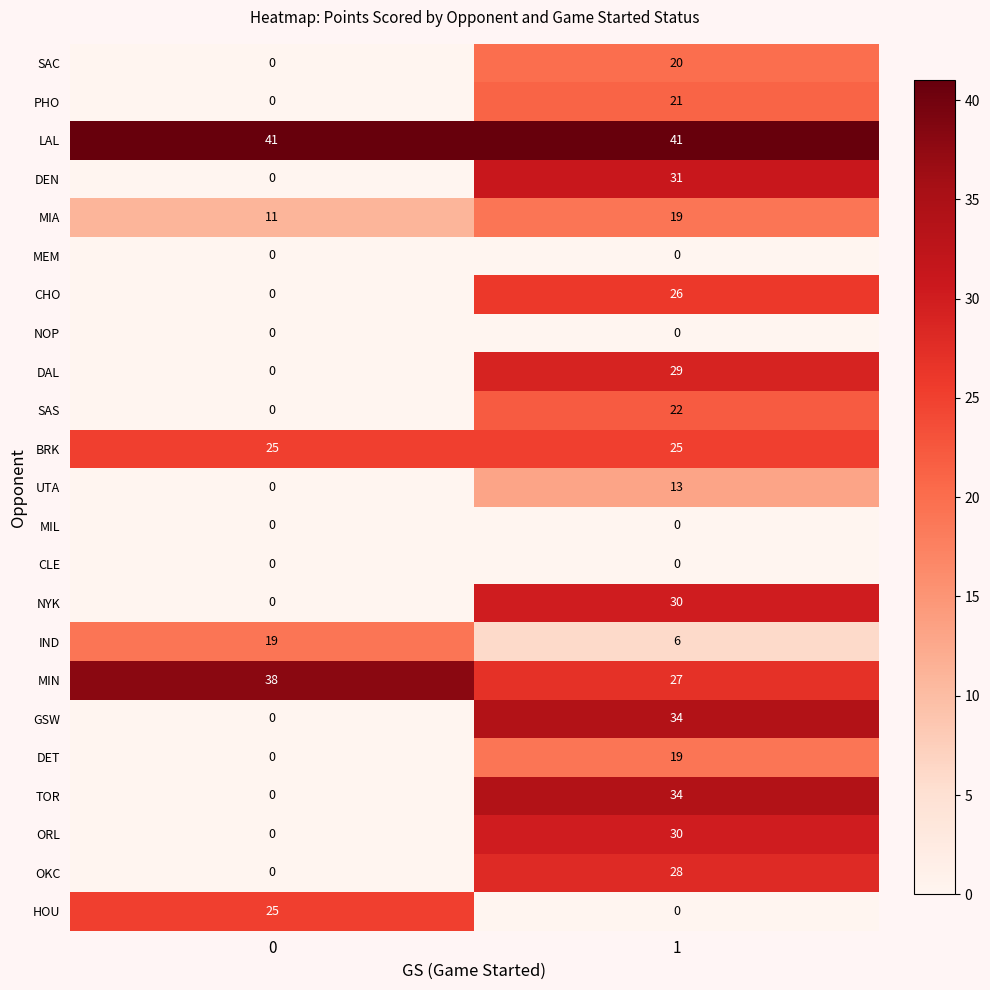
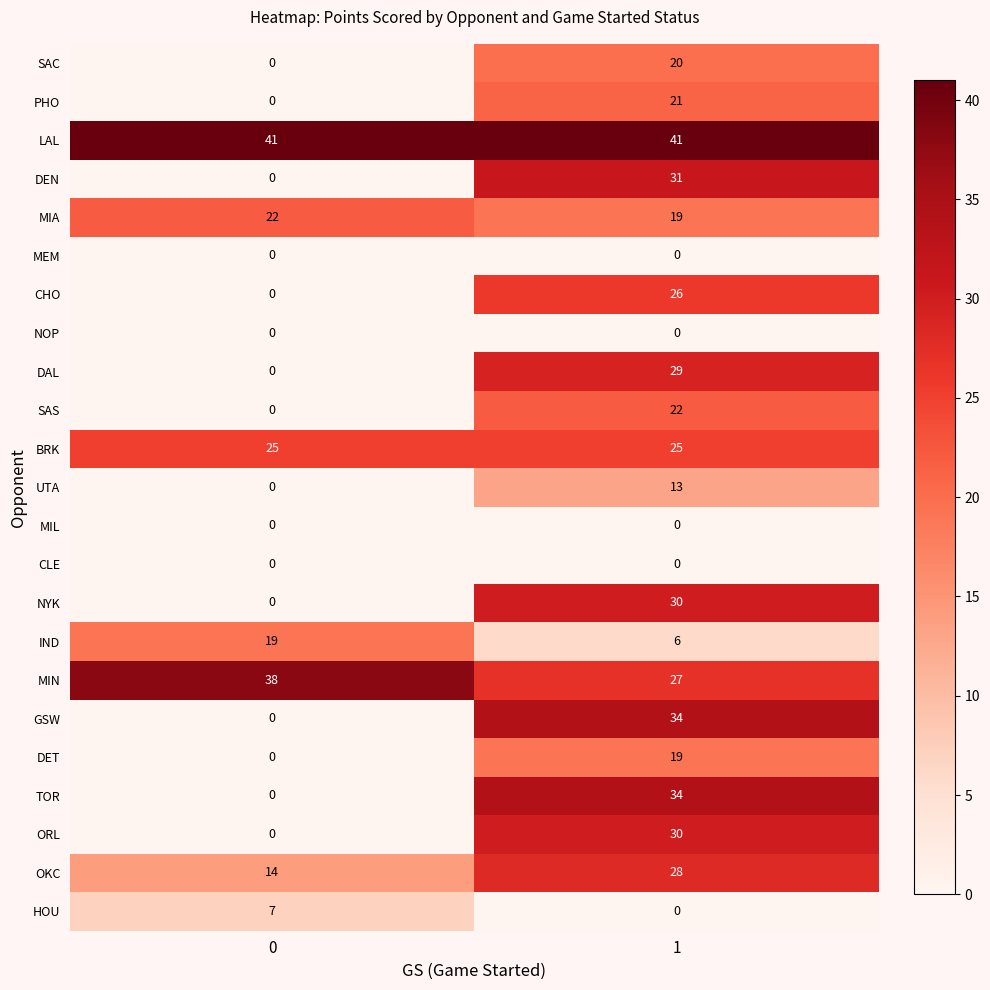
  {
    "SAC": {
      "0": 0,
      "1": 20
    },
    "PHO": {
      "0": 0,
      "1": 21
    },
    "LAL": {
      "0": 41,
      "1": 41
    },
    "DEN": {
      "0": 0,
      "1": 31
    },
    "MIA": {
-     "0": 11,
+     "0": 22,
      "1": 19
    },
    "MEM": {
      "0": 0,
      "1": 0
    },
    "CHO": {
      "0": 0,
      "1": 26
    },
    "NOP": {
      "0": 0,
      "1": 0
    },
    "DAL": {
      "0": 0,
      "1": 29
    },
    "SAS": {
      "0": 0,
      "1": 22
    },
    "BRK": {
      "0": 25,
      "1": 25
    },
    "UTA": {
      "0": 0,
      "1": 13
    },
    "MIL": {
      "0": 0,
      "1": 0
    },
    "CLE": {
      "0": 0,
      "1": 0
    },
    "NYK": {
      "0": 0,
      "1": 30
    },
    "IND": {
      "0": 19,
      "1": 6
    },
    "MIN": {
      "0": 38,
      "1": 27
    },
    "GSW": {
      "0": 0,
      "1": 34
    },
    "DET": {
      "0": 0,
      "1": 19
    },
    "TOR": {
      "0": 0,
      "1": 34
    },
    "ORL": {
      "0": 0,
      "1": 30
    },
    "OKC": {
-     "0": 0,
+     "0": 14,
      "1": 28
    },
    "HOU": {
-     "0": 25,
+     "0": 7,
      "1": 0
    }
  }
